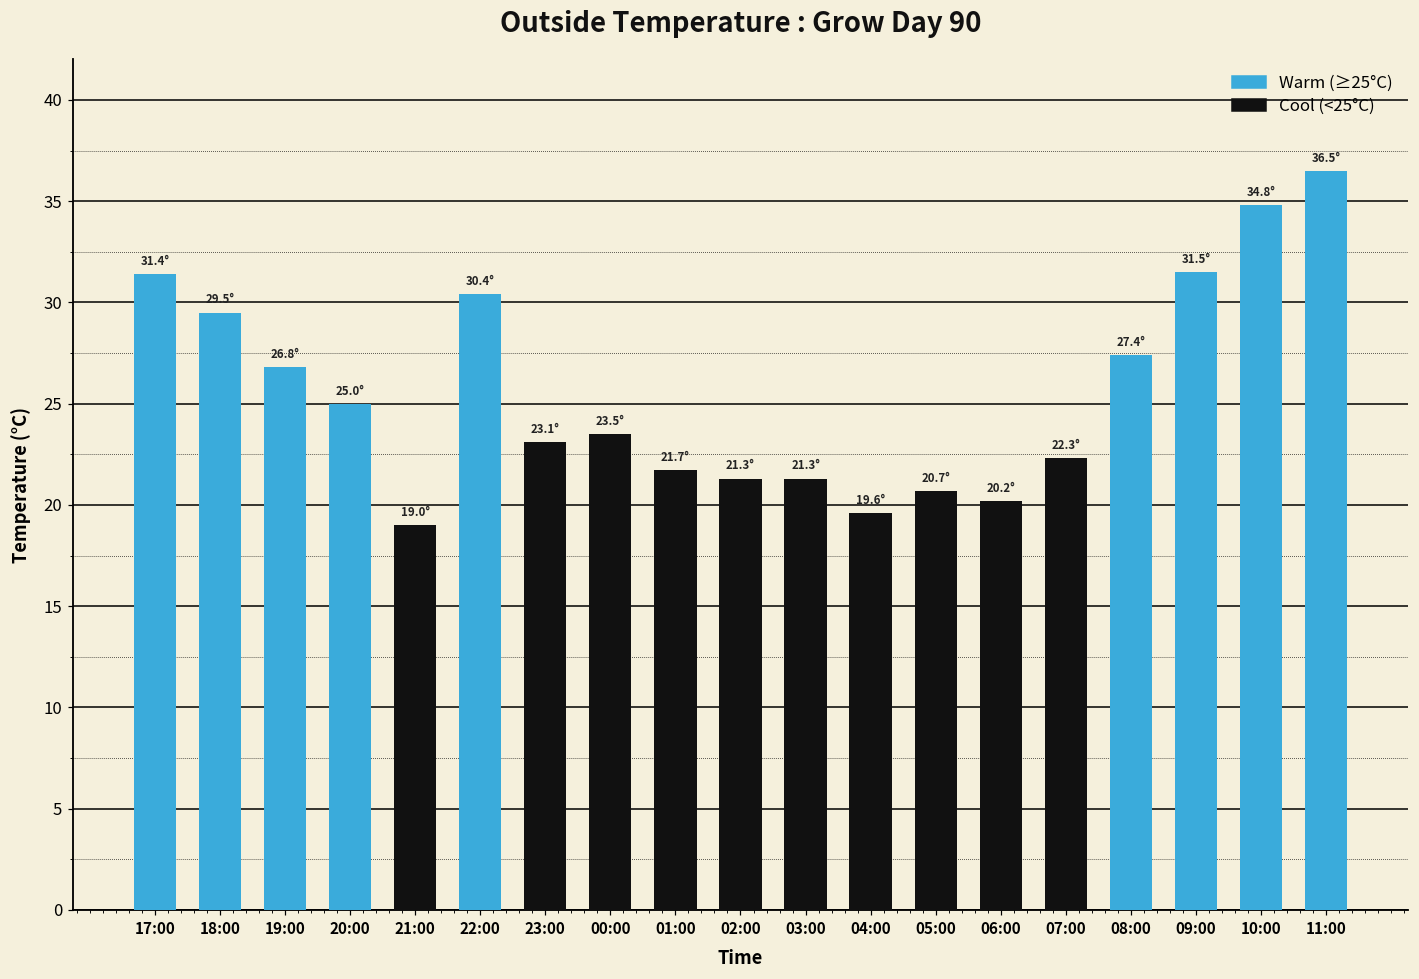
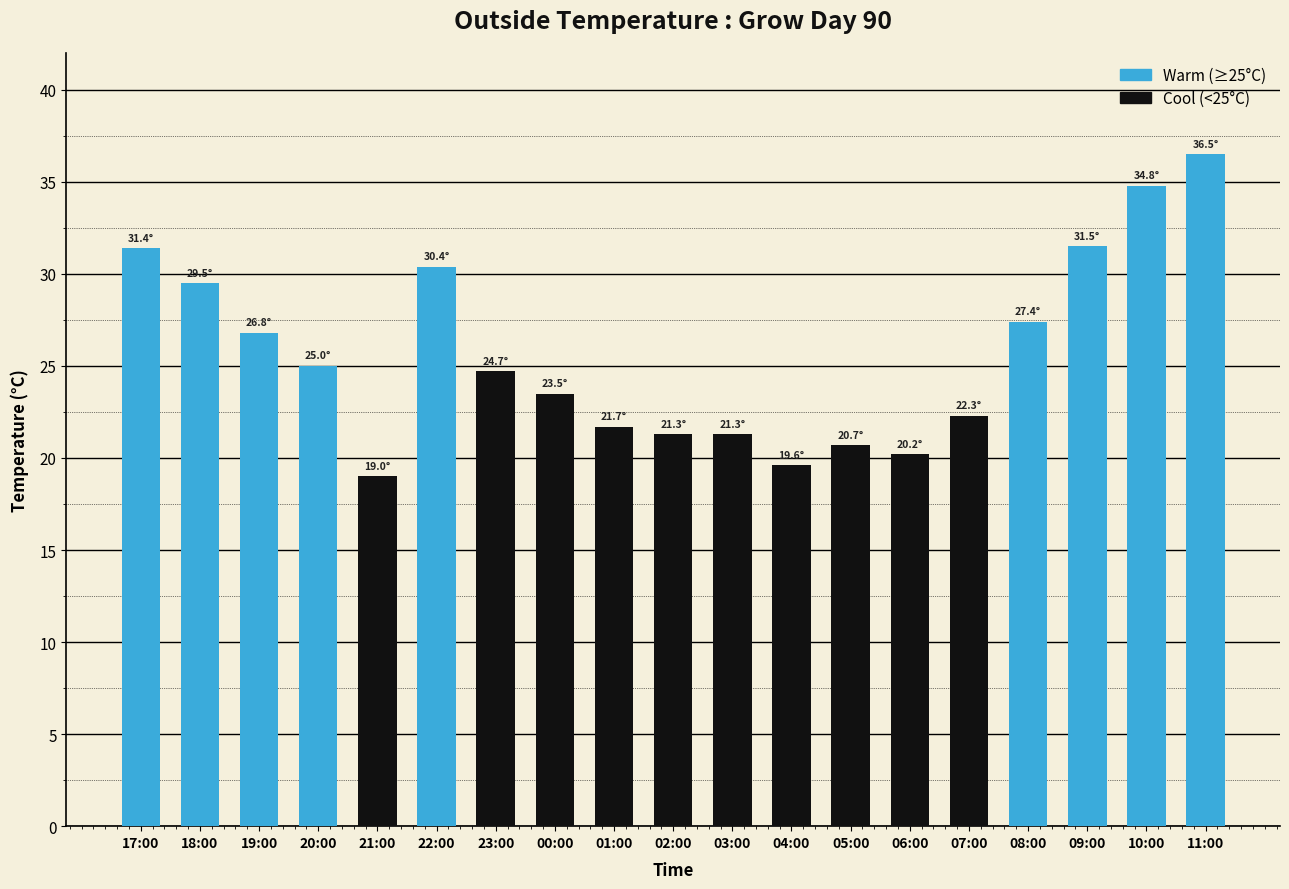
  {
    "17:00": "31.4°",
    "18:00": "29.5°",
    "19:00": "26.8°",
    "20:00": "25.0°",
    "21:00": "19.0°",
    "22:00": "30.4°",
-   "23:00": "23.1°",
+   "23:00": "24.7°",
    "00:00": "23.5°",
    "01:00": "21.7°",
    "02:00": "21.3°",
    "03:00": "21.3°",
    "04:00": "19.6°",
    "05:00": "20.7°",
    "06:00": "20.2°",
    "07:00": "22.3°",
    "08:00": "27.4°",
    "09:00": "31.5°",
    "10:00": "34.8°",
    "11:00": "36.5°"
  }
